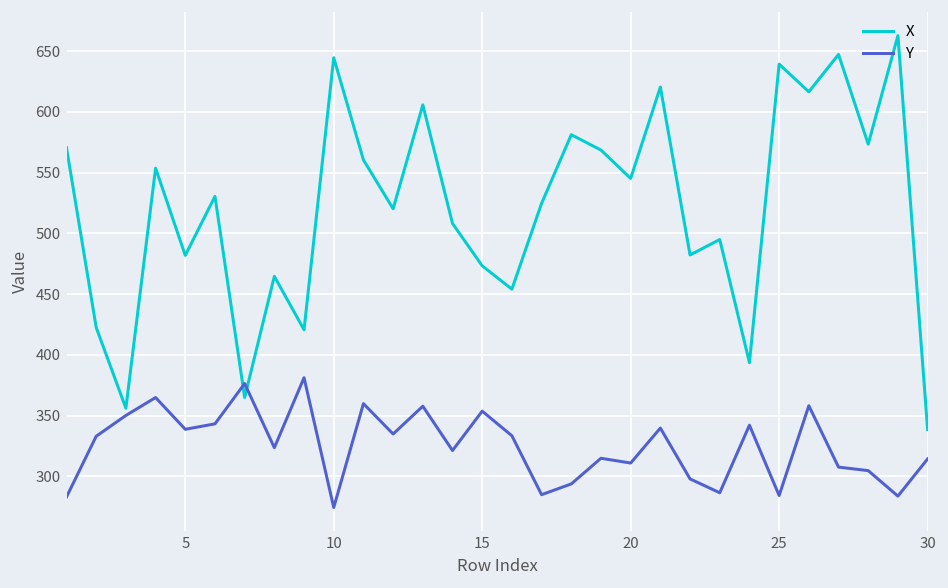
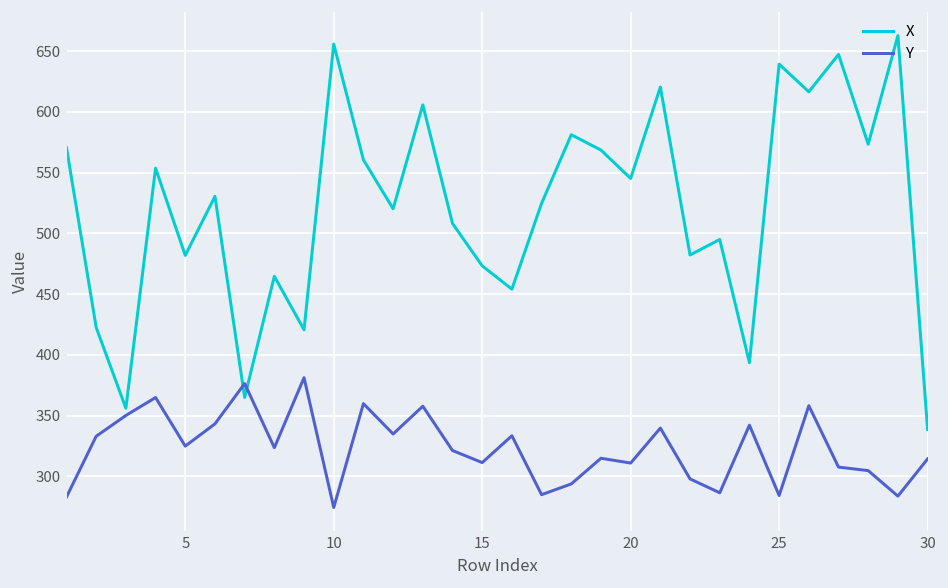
  {
    "X": {
      "5": 482,
-     "10": 645,
+     "10": 656,
      "15": 473,
      "20": 545,
      "25": 639,
      "30": 339
    },
    "Y": {
-     "5": 339,
+     "5": 325,
      "10": 274,
-     "15": 354,
+     "15": 311,
      "20": 311,
      "25": 284,
      "30": 314
    }
  }
